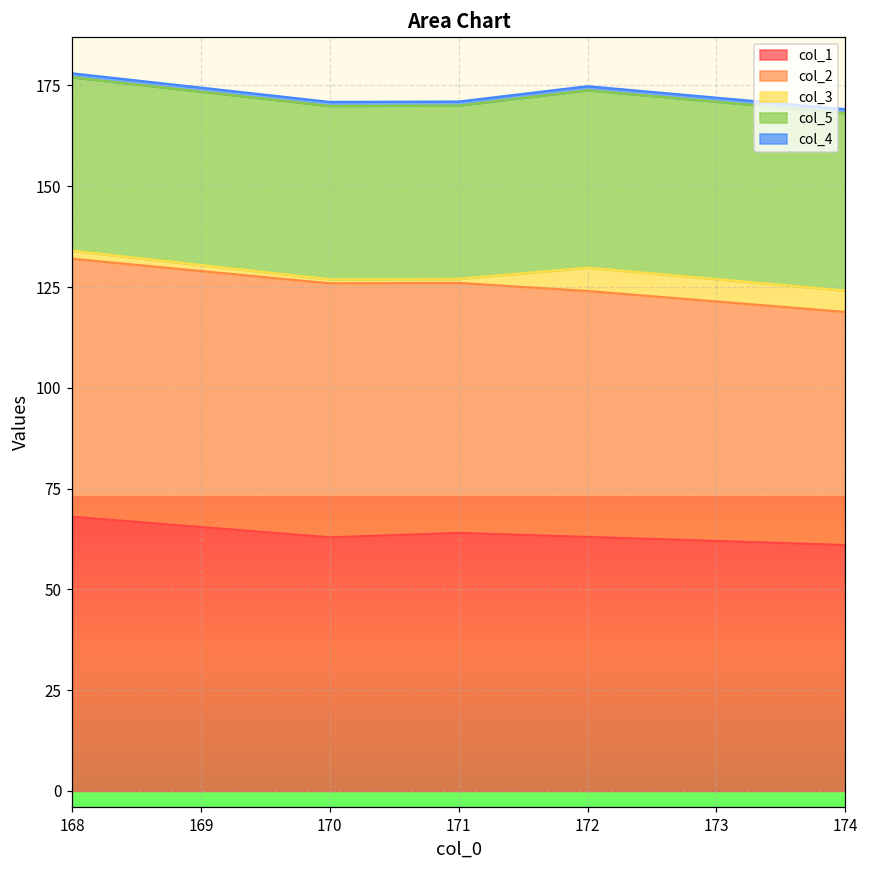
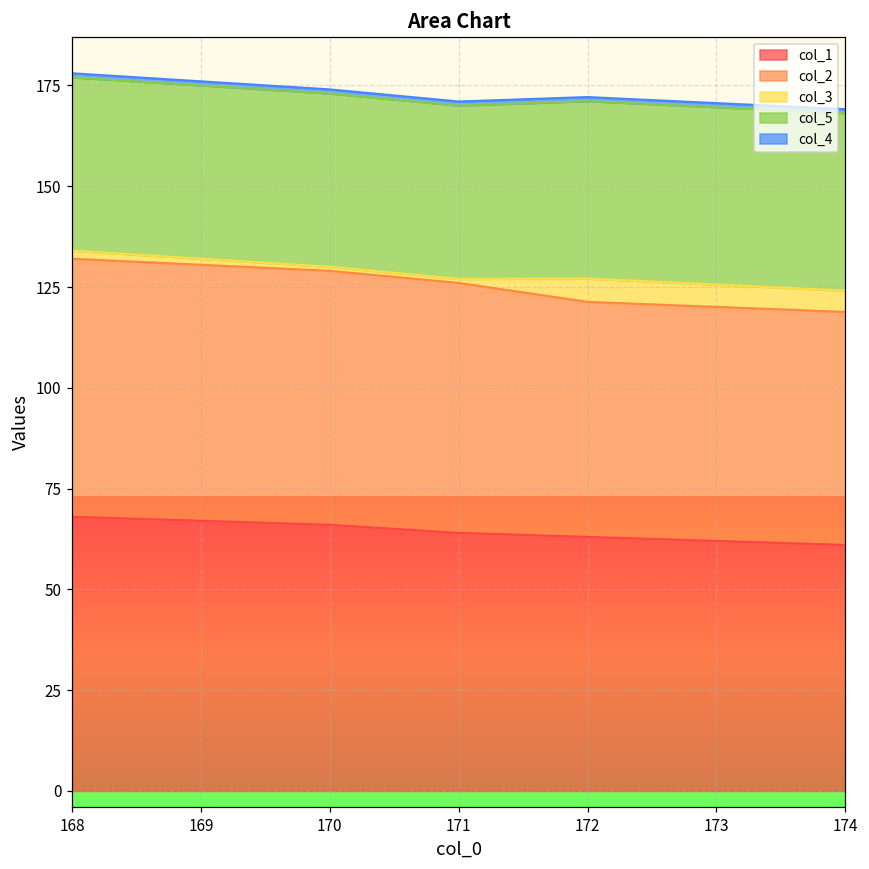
  {
    "col_1": {
      "168": 68,
-     "170": 63,
+     "170": 66,
      "171": 64,
      "172": 63,
      "174": 61
    },
    "col_2": {
      "168": 64,
      "170": 63,
      "171": 62,
-     "172": 61,
+     "172": 58,
      "174": 58
    },
    "col_3": {
      "168": 2,
      "170": 1,
      "171": 1,
      "172": 6,
      "174": 5
    },
    "col_5": {
      "168": 43,
      "170": 43,
      "171": 43,
      "172": 44,
      "174": 44
    },
    "col_4": {
      "168": 1,
      "170": 1,
      "171": 1,
      "172": 1,
      "174": 1
    }
  }
